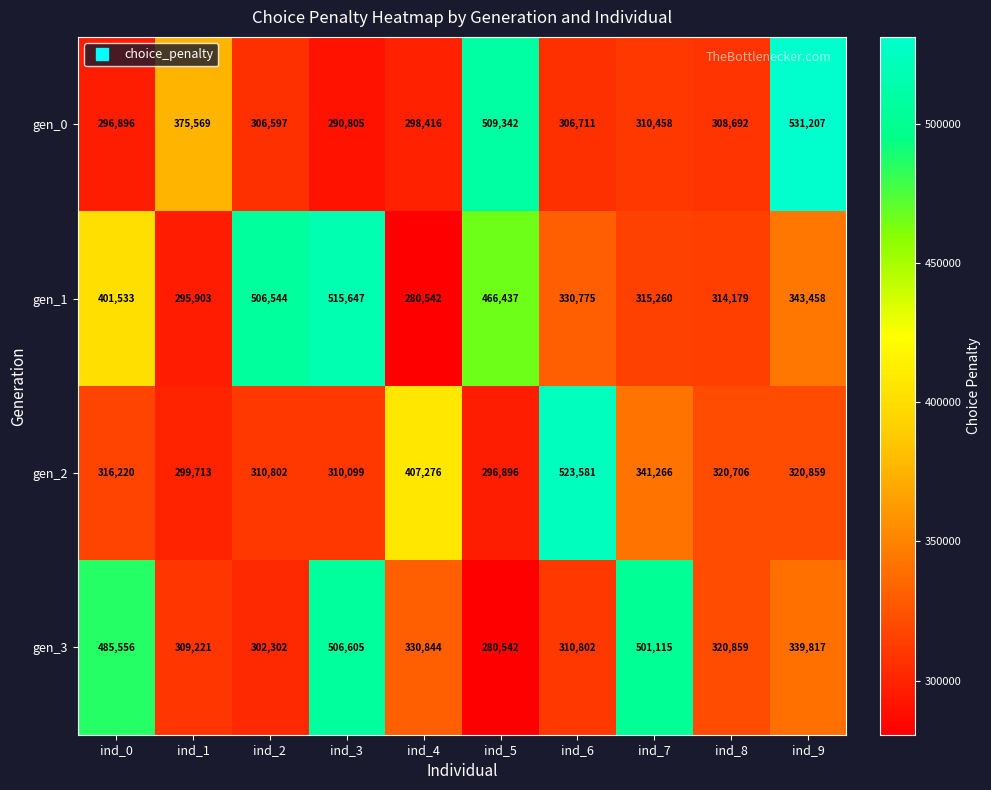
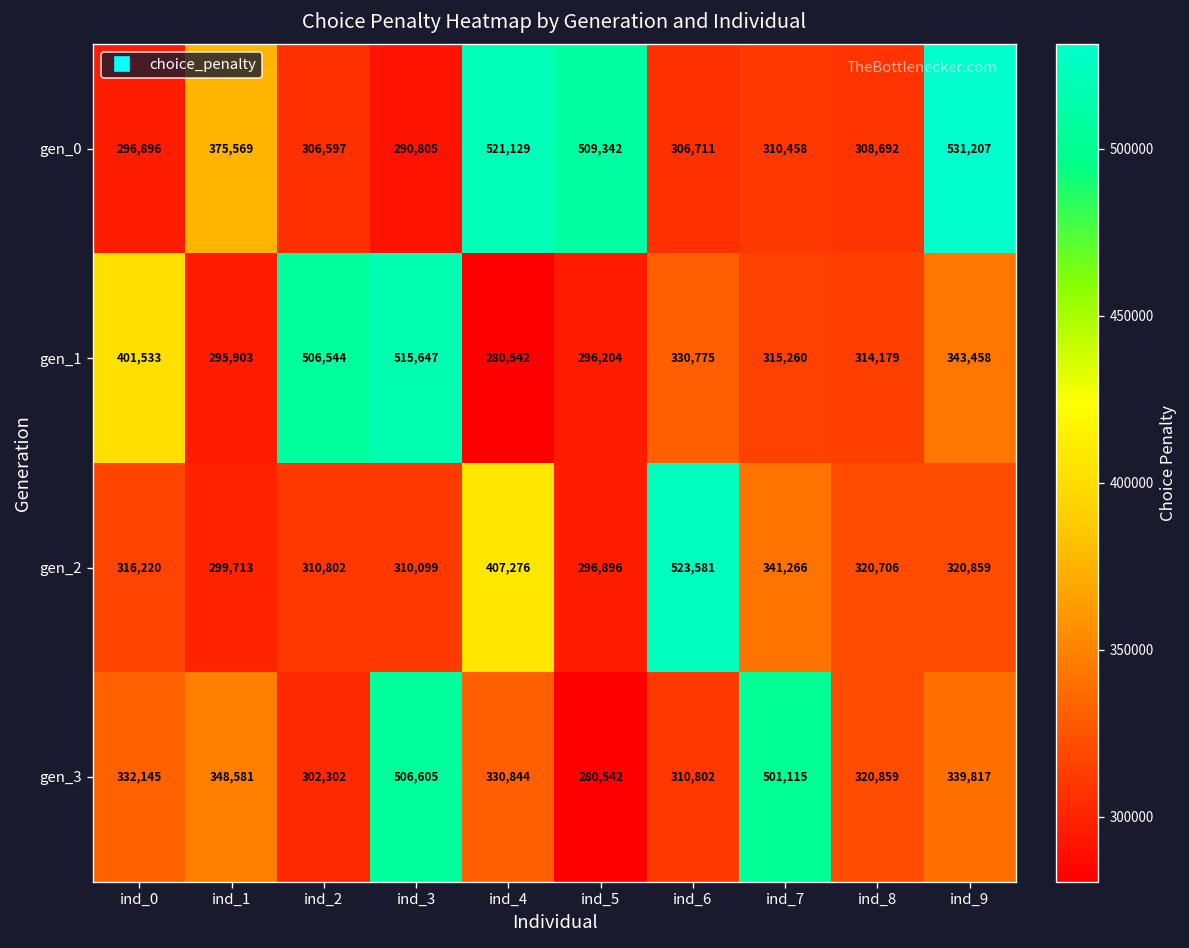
  {
    "gen_0": {
      "ind_0": "296,896",
      "ind_1": "375,569",
      "ind_2": "306,597",
      "ind_3": "290,805",
-     "ind_4": "298,416",
+     "ind_4": "521,129",
      "ind_5": "509,342",
      "ind_6": "306,711",
      "ind_7": "310,458",
      "ind_9": "531,207"
    },
    "gen_1": {
      "ind_0": "401,533",
      "ind_1": "295,903",
      "ind_2": "506,544",
      "ind_3": "515,647",
      "ind_4": "280,542",
-     "ind_5": "466,437",
+     "ind_5": "296,204",
      "ind_6": "330,775",
      "ind_7": "315,260",
      "ind_8": "314,179",
      "ind_9": "343,458"
    },
    "gen_2": {
      "ind_0": "316,220",
      "ind_1": "299,713",
      "ind_2": "310,802",
      "ind_3": "310,099",
      "ind_4": "407,276",
      "ind_5": "296,896",
      "ind_6": "523,581",
      "ind_7": "341,266",
      "ind_8": "320,706",
      "ind_9": "320,859"
    },
    "gen_3": {
-     "ind_0": "485,556",
-     "ind_1": "309,221",
+     "ind_0": "332,145",
+     "ind_1": "348,581",
      "ind_2": "302,302",
      "ind_3": "506,605",
      "ind_4": "330,844",
      "ind_5": "280,542",
      "ind_6": "310,802",
      "ind_7": "501,115",
      "ind_8": "320,859",
      "ind_9": "339,817"
    }
  }
